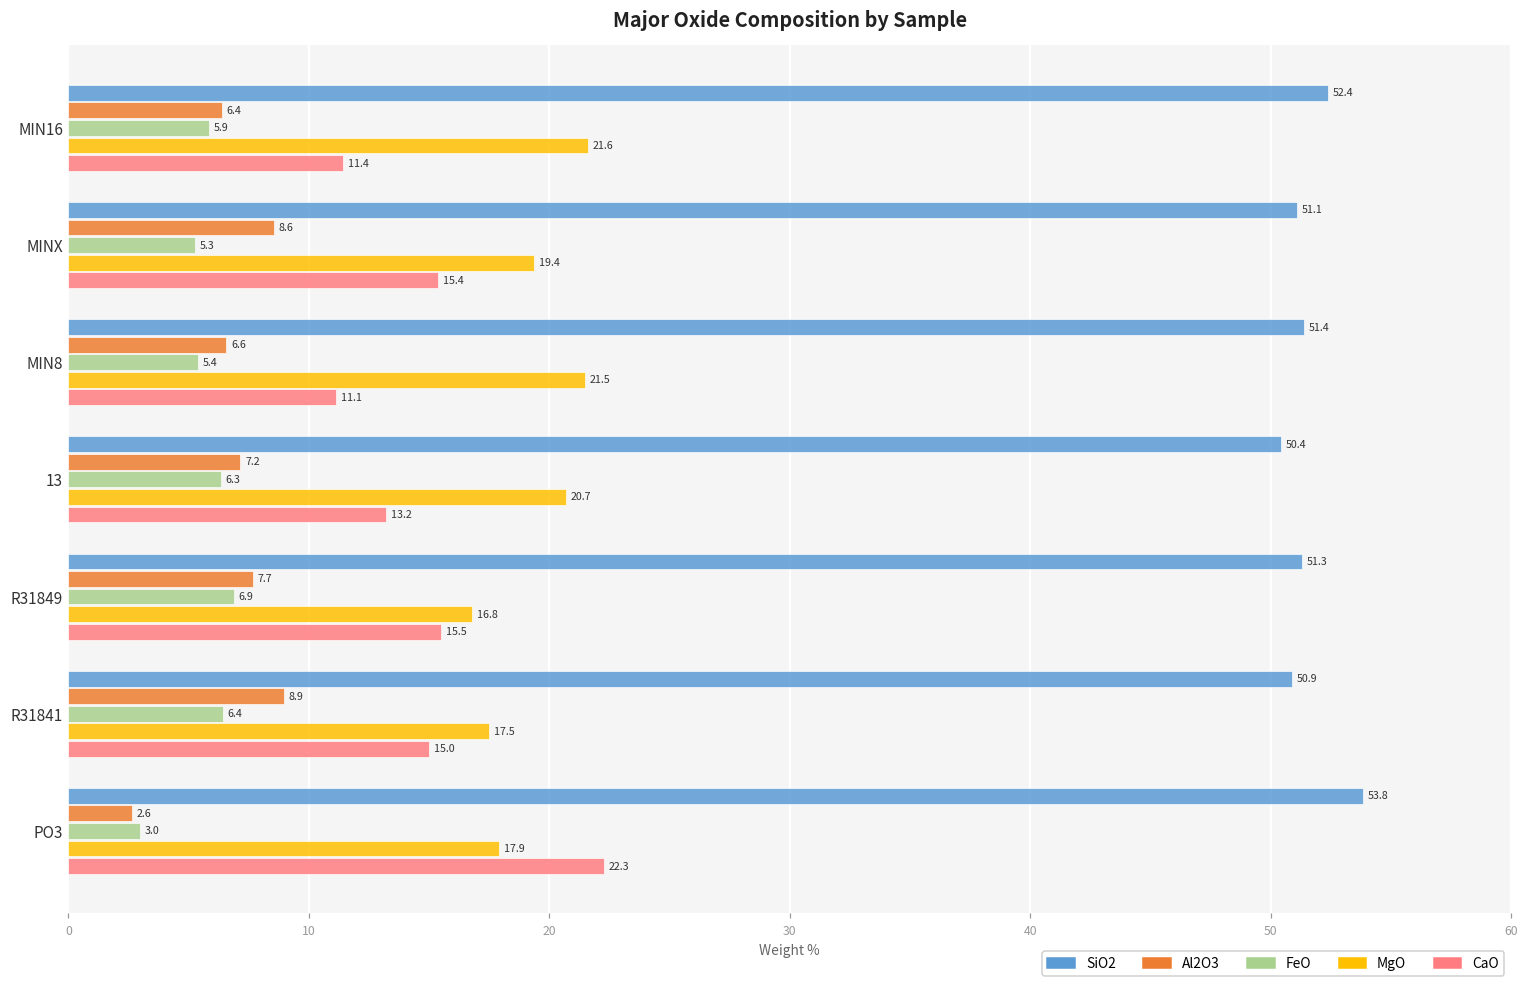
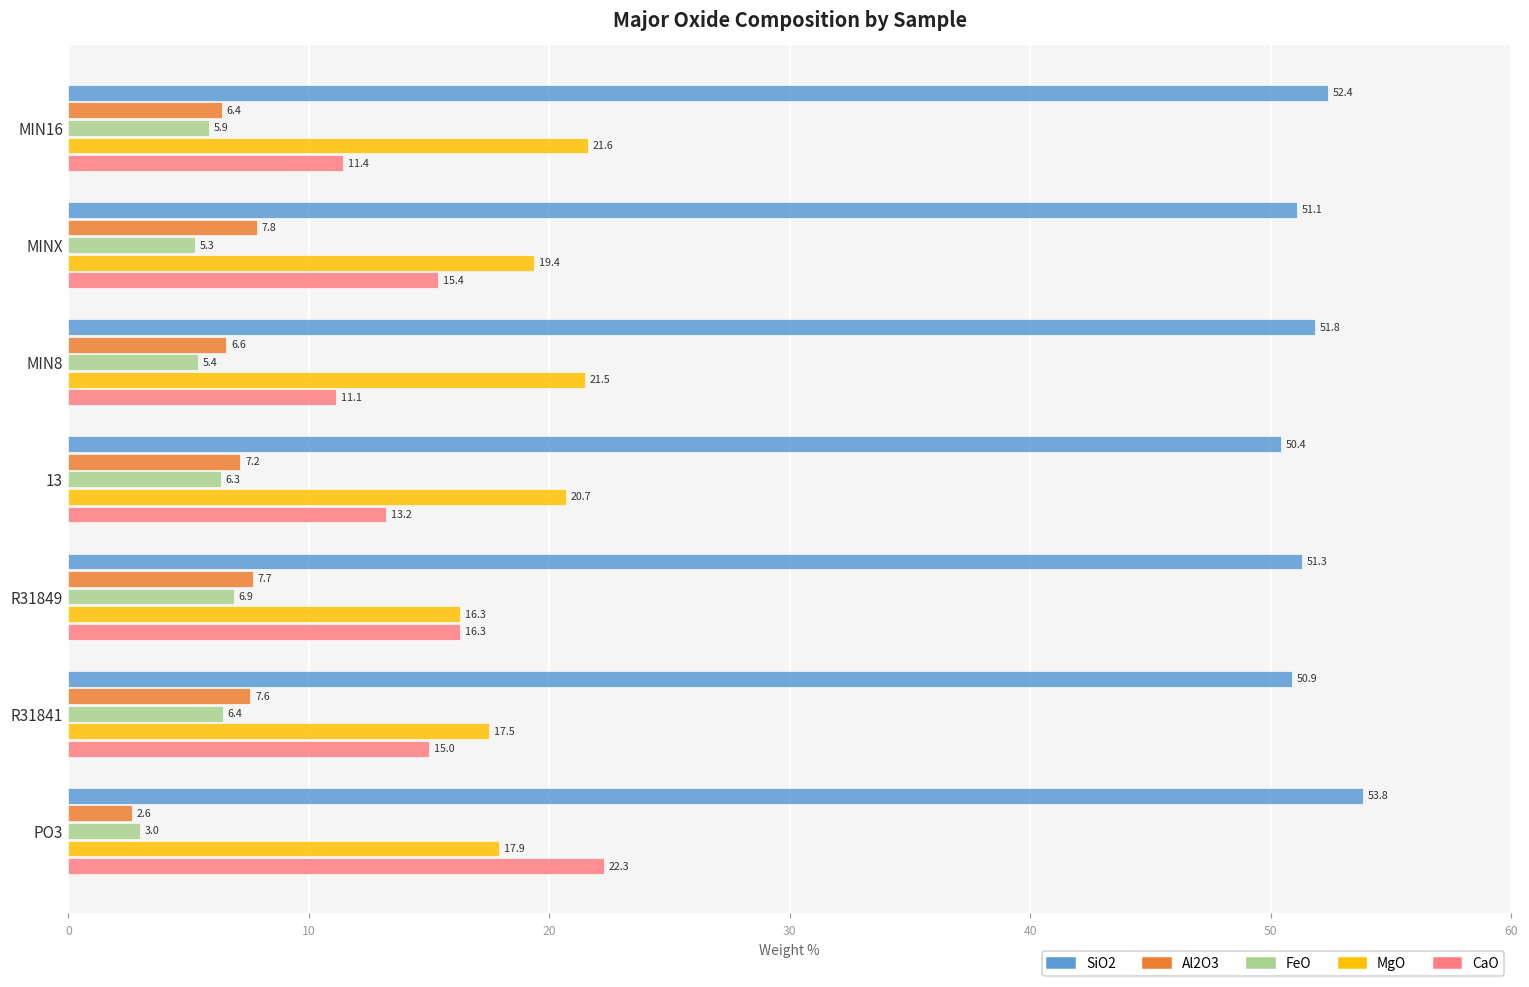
  {
    "SiO2": {
      "MIN16": 52.4,
      "MINX": 51.1,
-     "MIN8": 51.4,
+     "MIN8": 51.8,
      "13": 50.4,
      "R31849": 51.3,
      "R31841": 50.9,
      "PO3": 53.8
    },
    "Al2O3": {
      "MIN16": 6.4,
-     "MINX": 8.6,
+     "MINX": 7.8,
      "MIN8": 6.6,
      "13": 7.2,
      "R31849": 7.7,
-     "R31841": 8.9,
+     "R31841": 7.6,
      "PO3": 2.6
    },
    "FeO": {
      "MIN16": 5.9,
      "MINX": 5.3,
      "MIN8": 5.4,
      "13": 6.3,
      "R31849": 6.9,
      "R31841": 6.4,
      "PO3": 3.0
    },
    "MgO": {
      "MIN16": 21.6,
      "MINX": 19.4,
      "MIN8": 21.5,
      "13": 20.7,
-     "R31849": 16.8,
+     "R31849": 16.3,
      "R31841": 17.5,
      "PO3": 17.9
    },
    "CaO": {
      "MIN16": 11.4,
      "MINX": 15.4,
      "MIN8": 11.1,
      "13": 13.2,
-     "R31849": 15.5,
+     "R31849": 16.3,
      "R31841": 15.0,
      "PO3": 22.3
    }
  }
